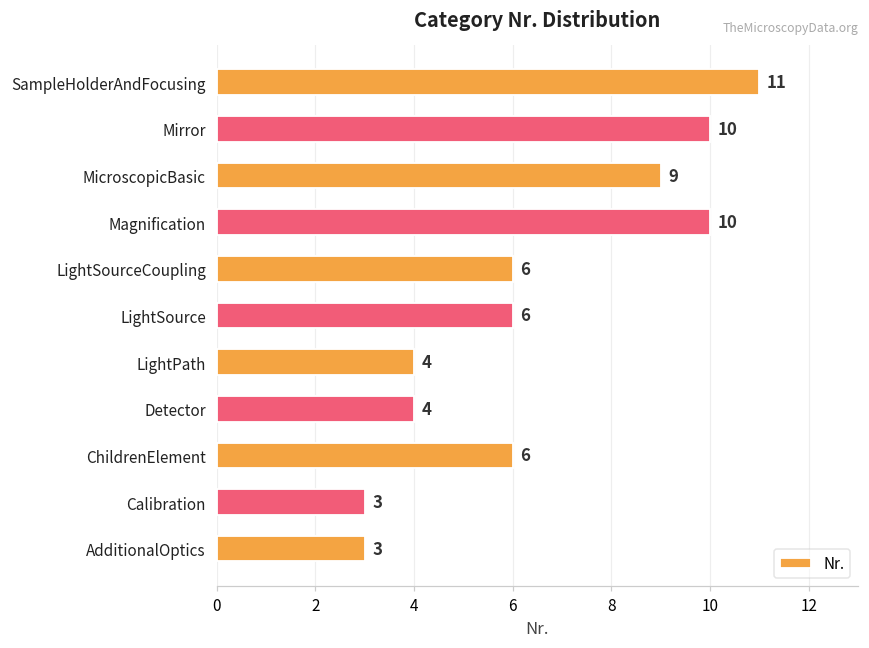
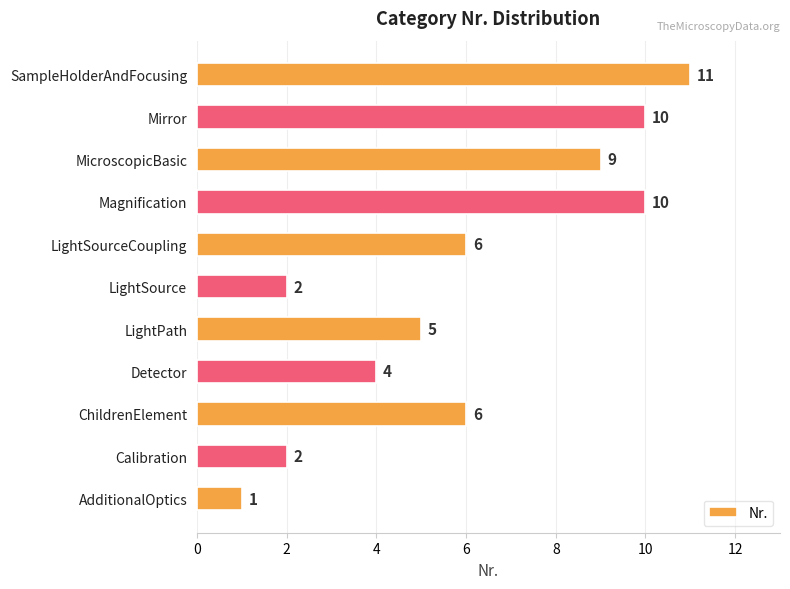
  {
    "SampleHolderAndFocusing": 11,
    "Mirror": 10,
    "MicroscopicBasic": 9,
    "Magnification": 10,
    "LightSourceCoupling": 6,
-   "LightSource": 6,
-   "LightPath": 4,
+   "LightSource": 2,
+   "LightPath": 5,
    "Detector": 4,
    "ChildrenElement": 6,
-   "Calibration": 3,
-   "AdditionalOptics": 3
+   "Calibration": 2,
+   "AdditionalOptics": 1
  }
